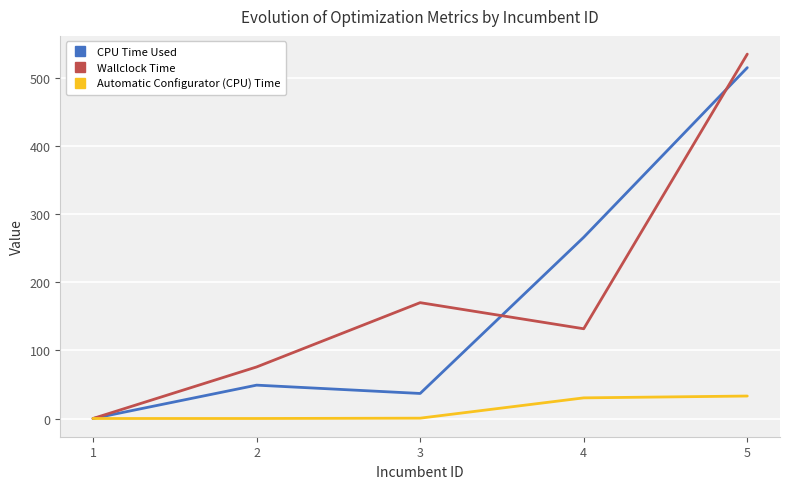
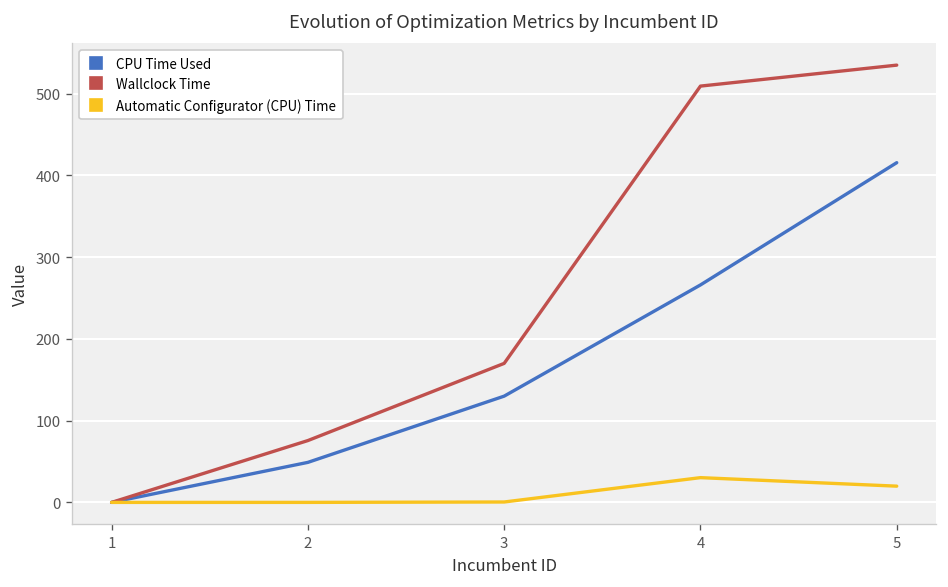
  {
    "CPU Time Used": {
      "2": 50,
-     "3": 40,
+     "3": 130,
      "4": 270,
-     "5": 510
+     "5": 420
    },
    "Wallclock Time": {
      "2": 80,
      "3": 170,
-     "4": 130,
+     "4": 510,
      "5": 530
    },
    "Automatic Configurator (CPU) Time": {
      "2": 0,
      "3": 0,
      "4": 30,
-     "5": 30
+     "5": 20
    }
  }
